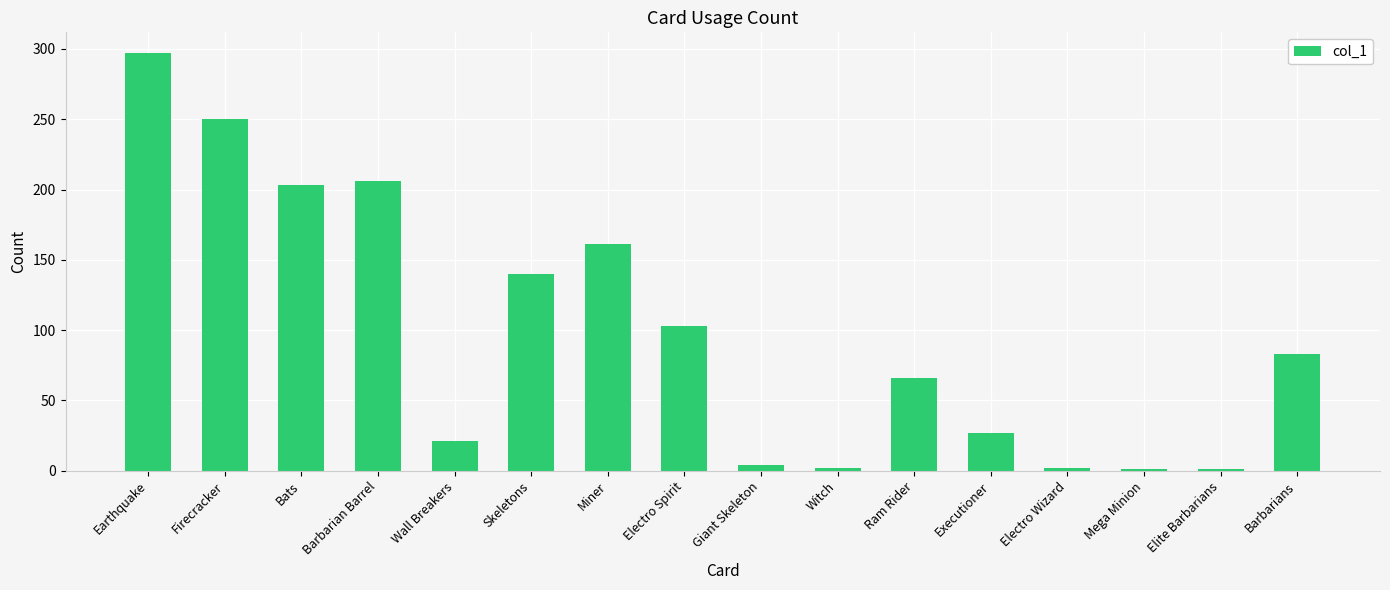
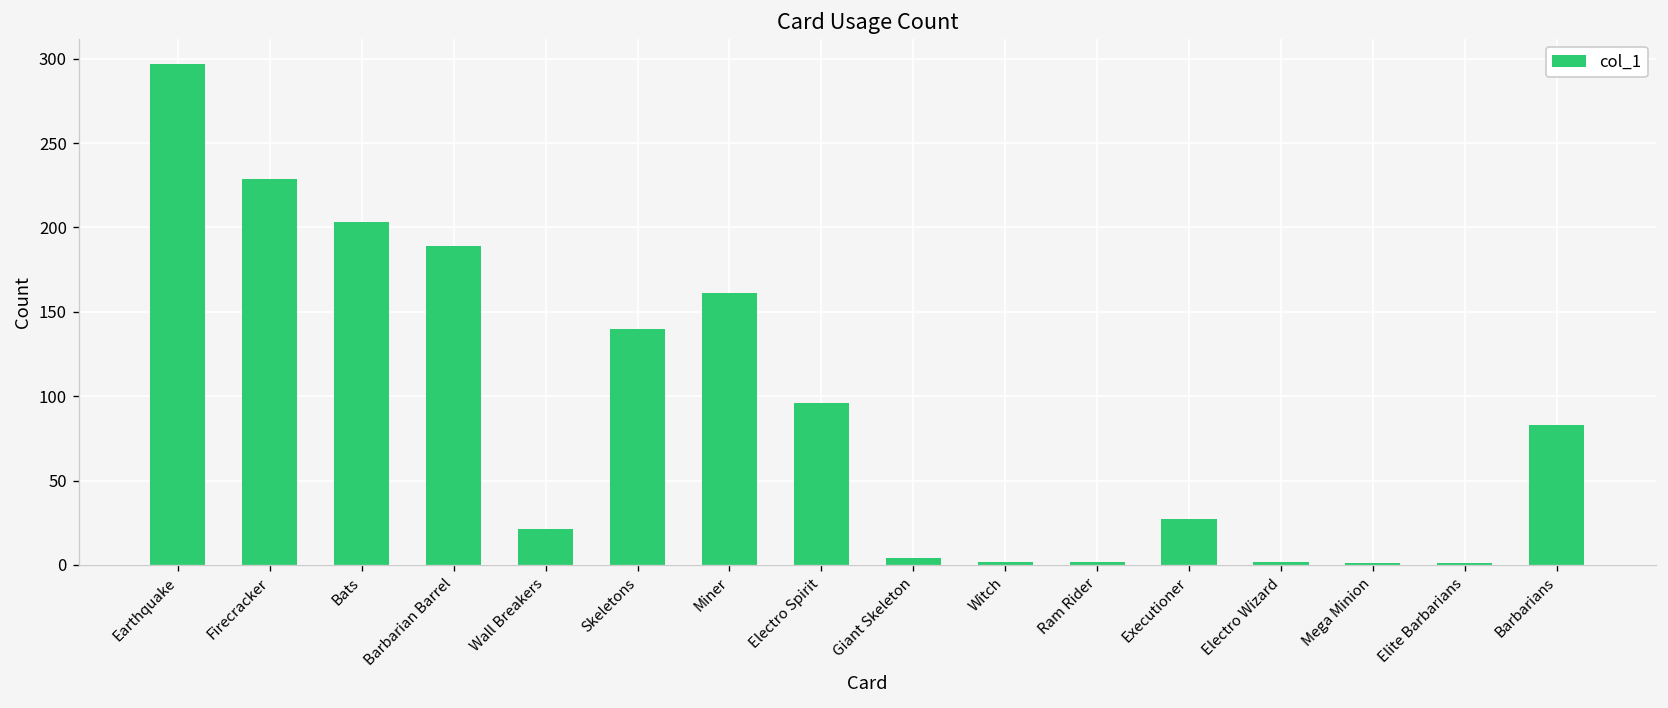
  {
    "Earthquake": 297,
-   "Firecracker": 250,
+   "Firecracker": 229,
    "Bats": 203,
-   "Barbarian Barrel": 206,
+   "Barbarian Barrel": 189,
    "Wall Breakers": 21,
    "Skeletons": 140,
    "Miner": 161,
-   "Electro Spirit": 103,
+   "Electro Spirit": 96,
    "Giant Skeleton": 4,
    "Witch": 2,
-   "Ram Rider": 66,
+   "Ram Rider": 2,
    "Executioner": 27,
    "Electro Wizard": 2,
    "Barbarians": 83
  }
